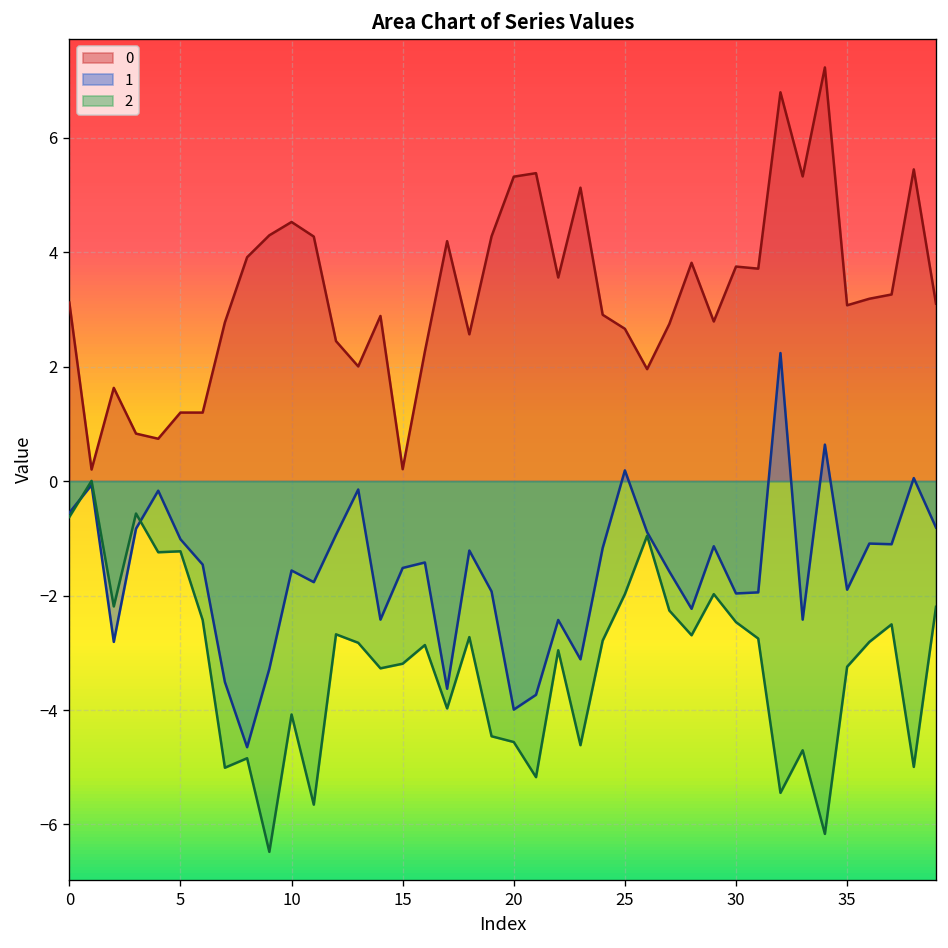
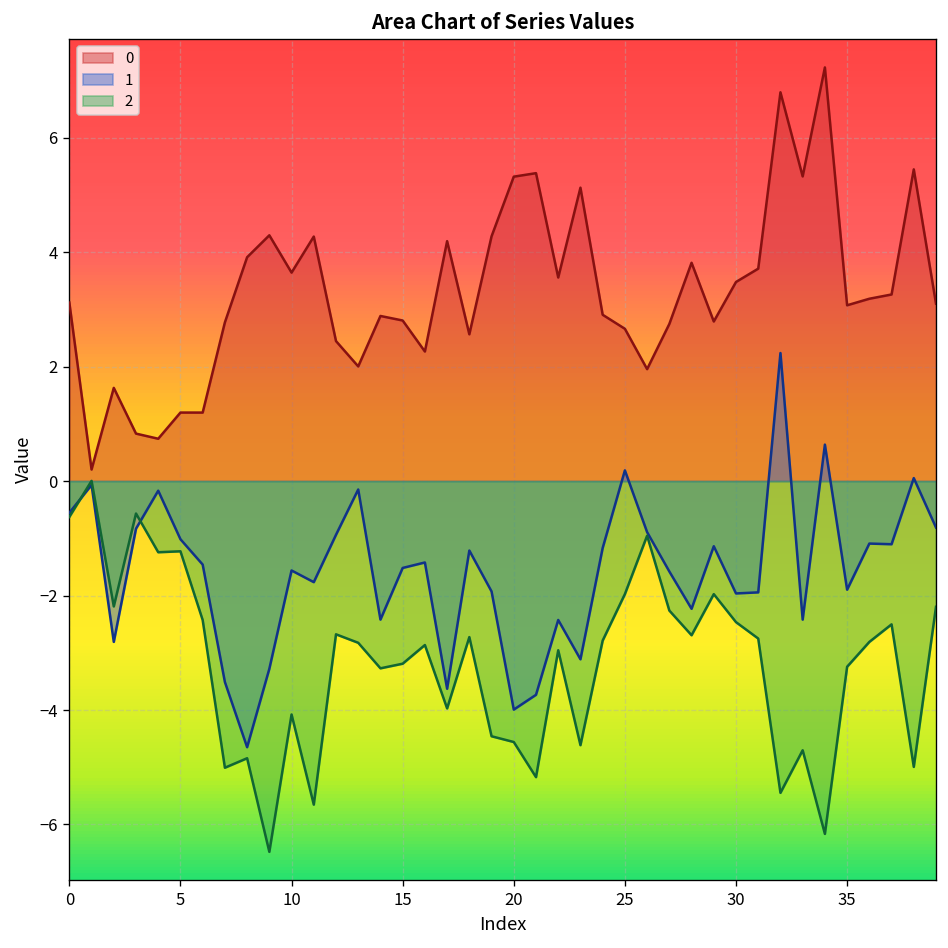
  {
    "0": {
      "0": 3.1,
      "5": 1.2,
-     "10": 4.5,
-     "15": 0.2,
+     "10": 3.6,
+     "15": 2.8,
      "20": 5.3,
      "25": 2.7,
-     "30": 3.7,
+     "30": 3.5,
      "35": 3.1
    }
  }
